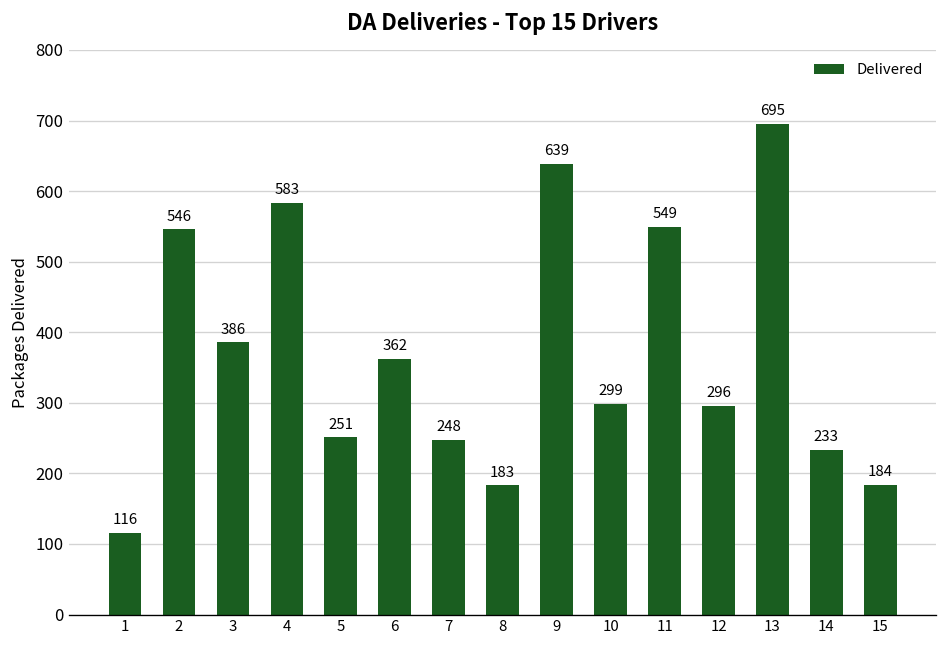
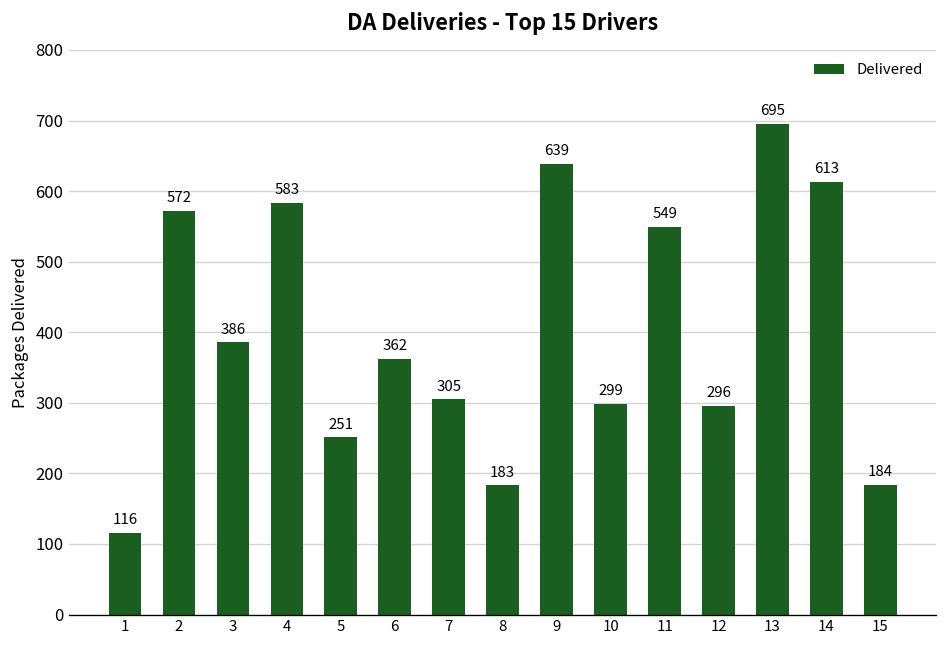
  {
    "1": 116,
-   "2": 546,
+   "2": 572,
    "3": 386,
    "4": 583,
    "5": 251,
    "6": 362,
-   "7": 248,
+   "7": 305,
    "8": 183,
    "9": 639,
    "10": 299,
    "11": 549,
    "12": 296,
    "13": 695,
-   "14": 233,
+   "14": 613,
    "15": 184
  }
